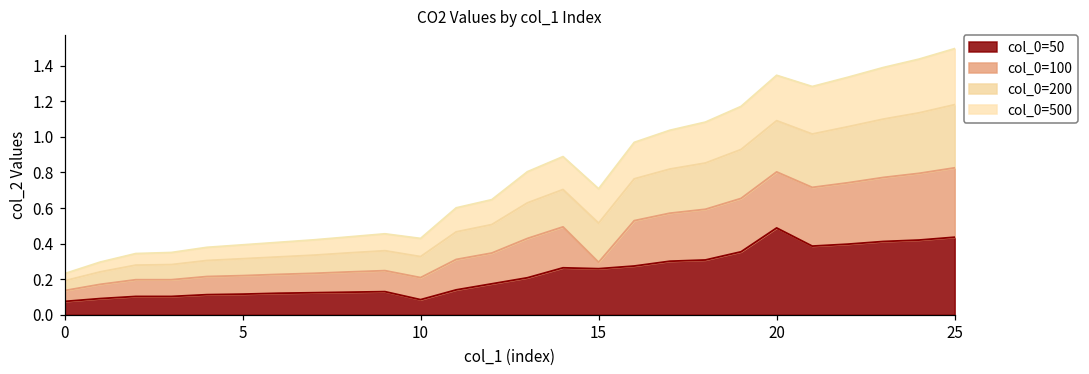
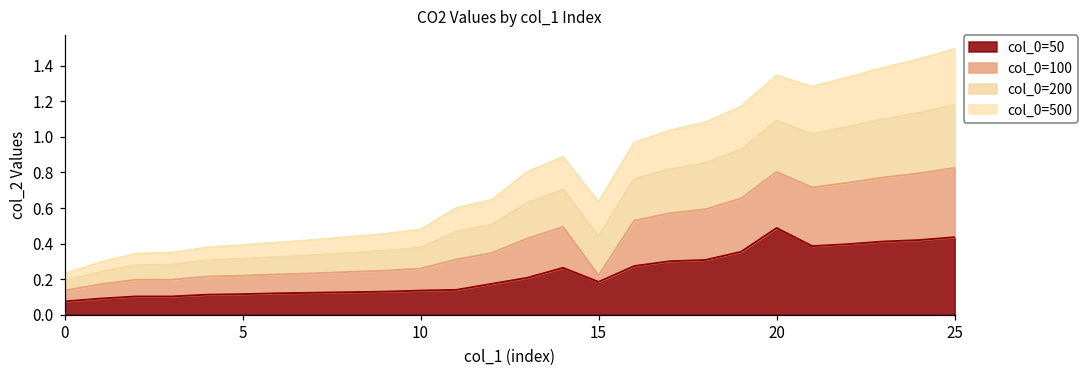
  {
    "col_0=50": {
      "0": 0.08,
      "5": 0.12,
-     "10": 0.09,
-     "15": 0.26,
+     "10": 0.14,
+     "15": 0.19,
      "20": 0.49,
      "25": 0.44
    },
    "col_0=100": {
      "0": 0.06,
      "5": 0.10,
      "10": 0.12,
      "15": 0.04,
      "20": 0.31,
      "25": 0.39
    }
  }
